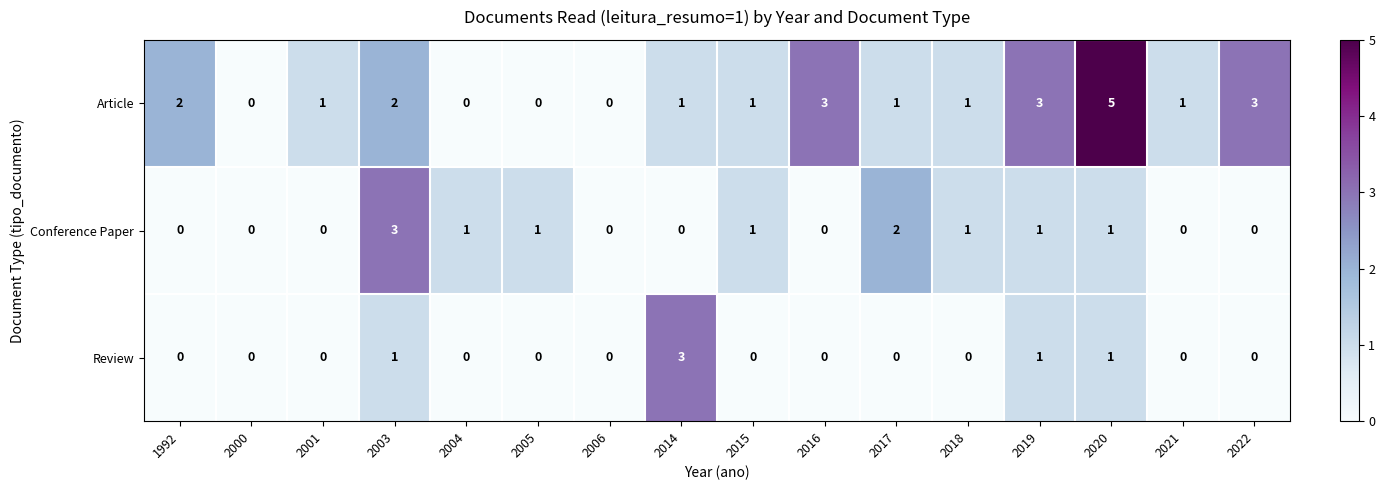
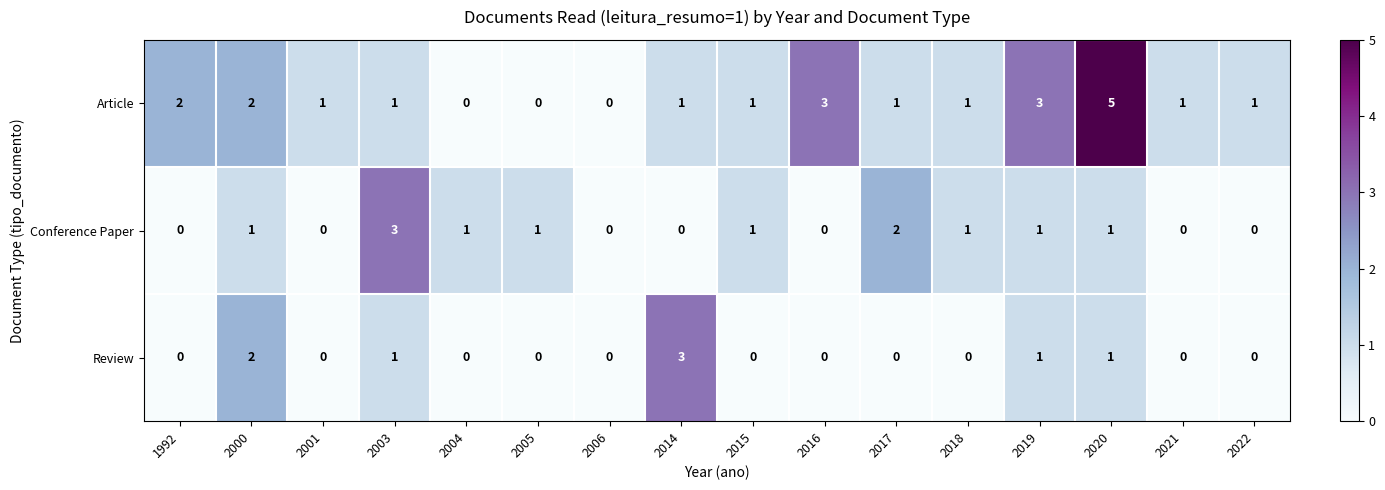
  {
    "Article": {
      "1992": 2,
-     "2000": 0,
+     "2000": 2,
      "2001": 1,
-     "2003": 2,
+     "2003": 1,
      "2004": 0,
      "2005": 0,
      "2006": 0,
      "2014": 1,
      "2015": 1,
      "2016": 3,
      "2017": 1,
      "2018": 1,
      "2019": 3,
      "2020": 5,
      "2021": 1,
-     "2022": 3
+     "2022": 1
    },
    "Conference Paper": {
      "1992": 0,
-     "2000": 0,
+     "2000": 1,
      "2001": 0,
      "2003": 3,
      "2004": 1,
      "2005": 1,
      "2006": 0,
      "2014": 0,
      "2015": 1,
      "2016": 0,
      "2017": 2,
      "2018": 1,
      "2019": 1,
      "2020": 1,
      "2021": 0,
      "2022": 0
    },
    "Review": {
      "1992": 0,
-     "2000": 0,
+     "2000": 2,
      "2001": 0,
      "2003": 1,
      "2004": 0,
      "2005": 0,
      "2006": 0,
      "2014": 3,
      "2015": 0,
      "2016": 0,
      "2017": 0,
      "2018": 0,
      "2019": 1,
      "2020": 1,
      "2021": 0,
      "2022": 0
    }
  }
